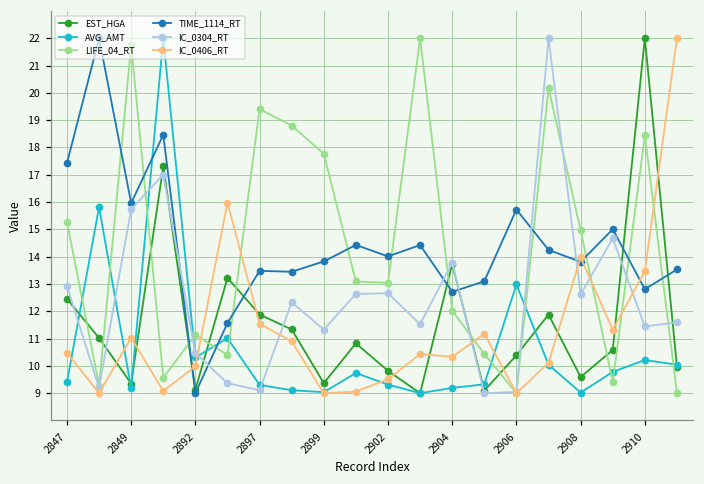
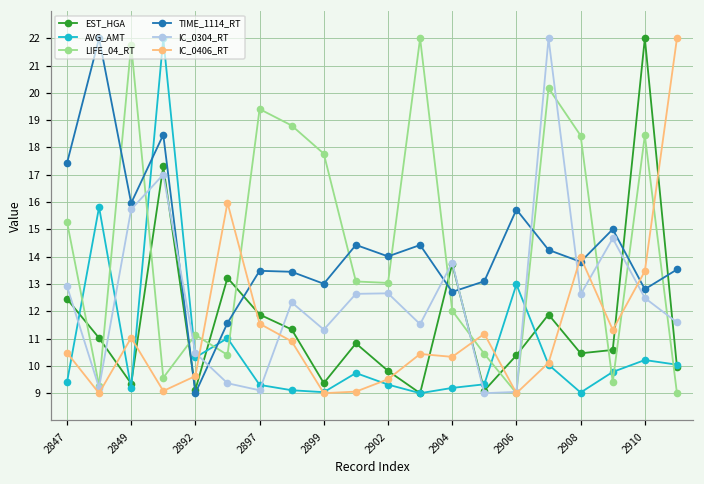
  {
    "EST_HGA": {
      "2847": 12.5,
      "2849": 9.4,
      "2892": 9.1,
      "2897": 11.9,
      "2899": 9.4,
      "2902": 9.8,
      "2906": 10.4,
-     "2908": 9.6,
+     "2908": 10.5,
      "2910": 22.0
    },
    "AVG_AMT": {
      "2847": 9.4,
      "2849": 9.2,
      "2892": 10.3,
      "2897": 9.3,
      "2902": 9.3,
      "2904": 9.2,
      "2906": 13.0,
      "2908": 9.0,
      "2910": 10.2
    },
    "LIFE_04_RT": {
      "2847": 15.3,
      "2892": 11.1,
      "2897": 19.4,
      "2899": 17.8,
      "2902": 13.0,
      "2904": 12.0,
-     "2908": 15.0,
+     "2908": 18.4,
      "2910": 18.4
    },
    "TIME_1114_RT": {
      "2847": 17.4,
      "2849": 16.0,
      "2892": 9.0,
      "2897": 13.5,
-     "2899": 13.8,
+     "2899": 13.0,
      "2902": 14.0,
      "2904": 12.7,
      "2906": 15.7,
      "2908": 13.8,
      "2910": 12.8
    },
    "IC_0304_RT": {
      "2847": 12.9,
      "2849": 15.7,
      "2892": 10.5,
      "2897": 9.1,
      "2899": 11.3,
      "2902": 12.7,
      "2908": 12.6,
-     "2910": 11.4
+     "2910": 12.5
    },
    "IC_0406_RT": {
      "2847": 10.5,
      "2849": 11.0,
-     "2892": 10.0,
+     "2892": 9.6,
      "2897": 11.5,
      "2902": 9.5,
      "2904": 10.3,
      "2908": 14.0,
      "2910": 13.5
    }
  }
